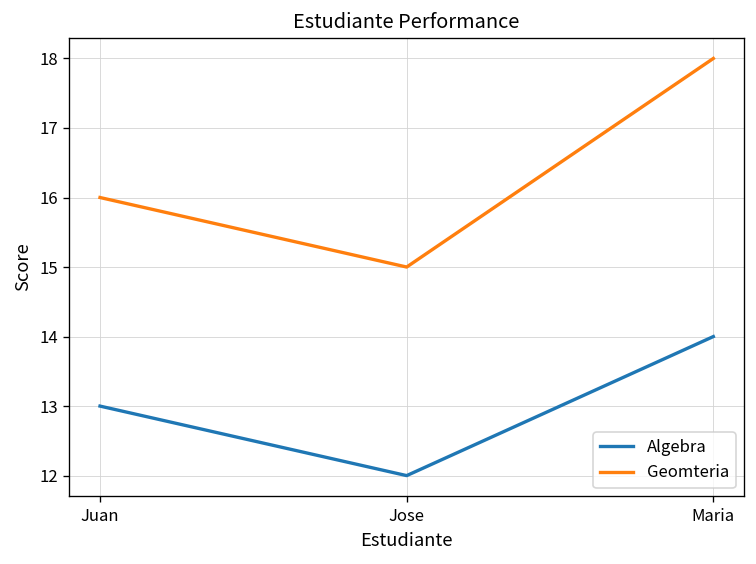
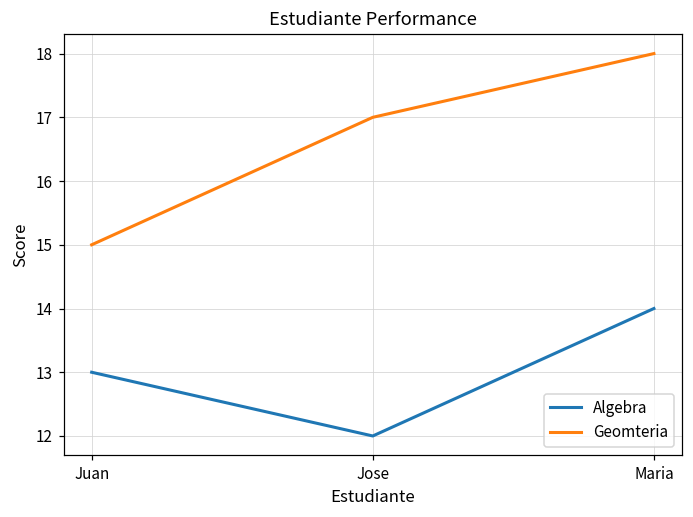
  {
    "Algebra": {
      "Juan": 13,
      "Jose": 12,
      "Maria": 14
    },
    "Geomteria": {
-     "Juan": 16,
-     "Jose": 15,
+     "Juan": 15,
+     "Jose": 17,
      "Maria": 18
    }
  }
